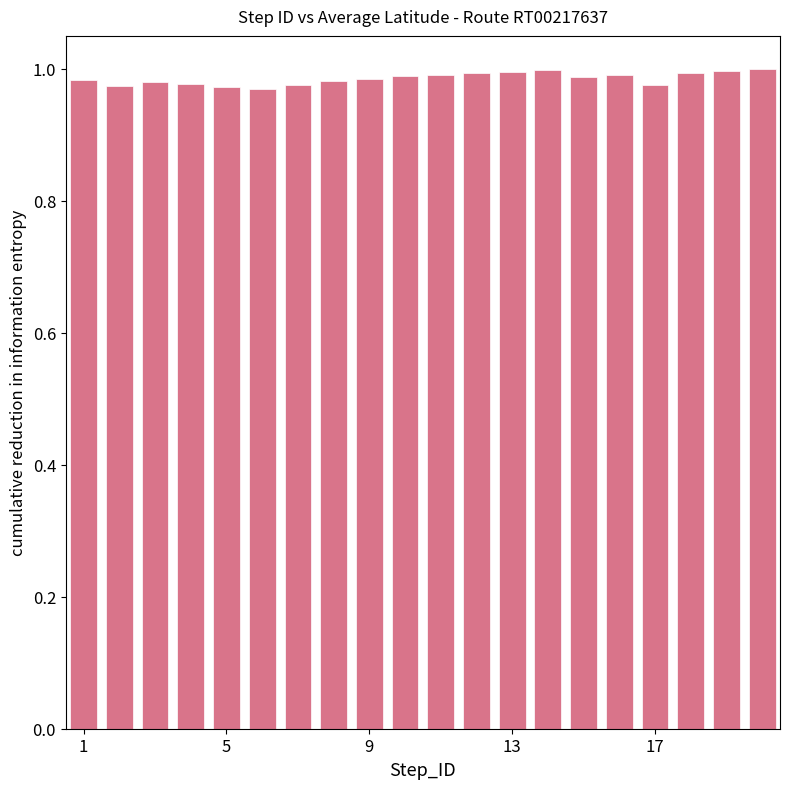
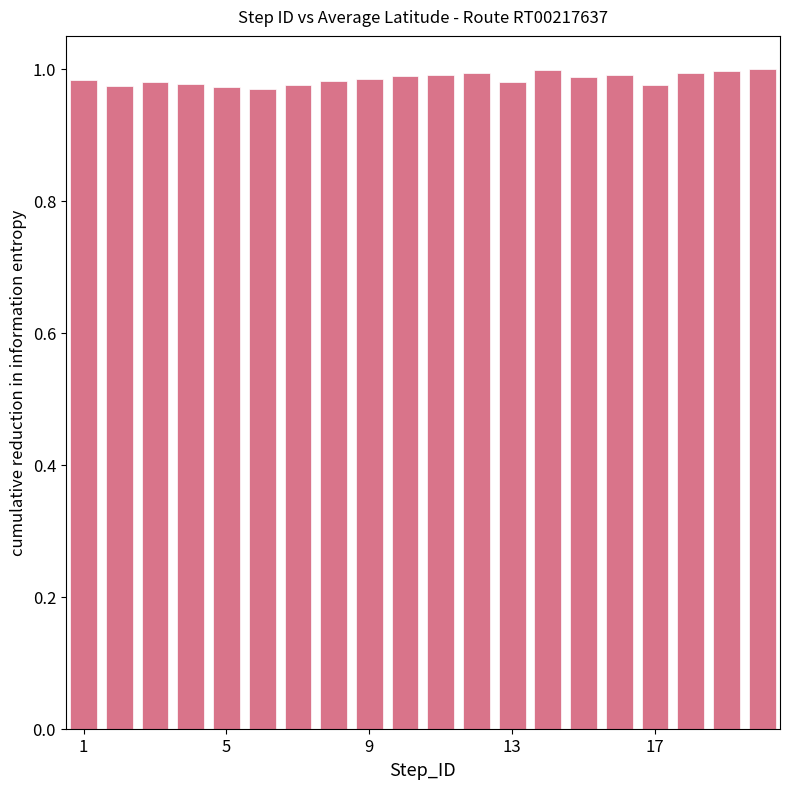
  {
    "1": 0.98,
    "5": 0.97,
    "9": 0.99,
-   "13": 1.00,
+   "13": 0.98,
    "17": 0.98
  }
